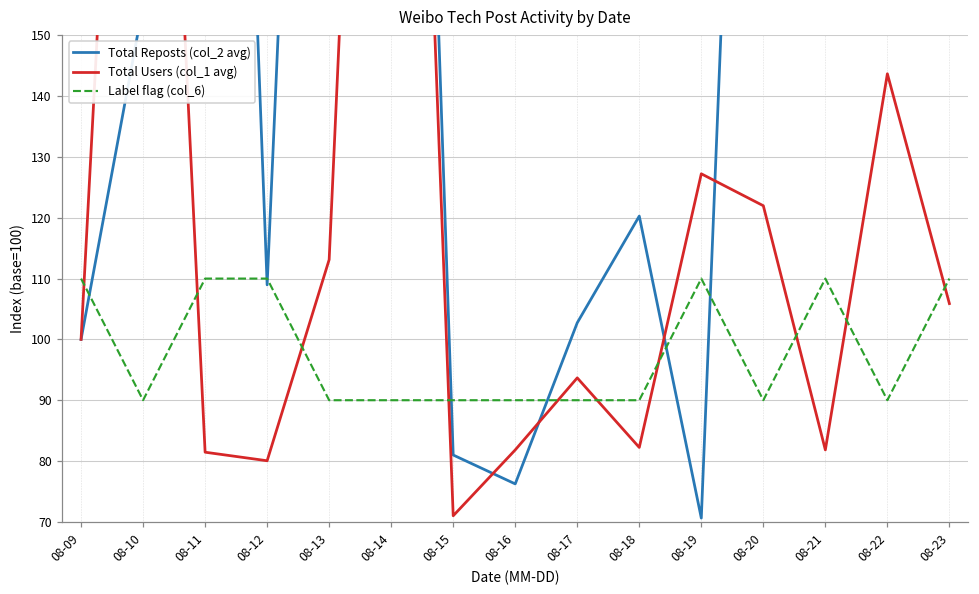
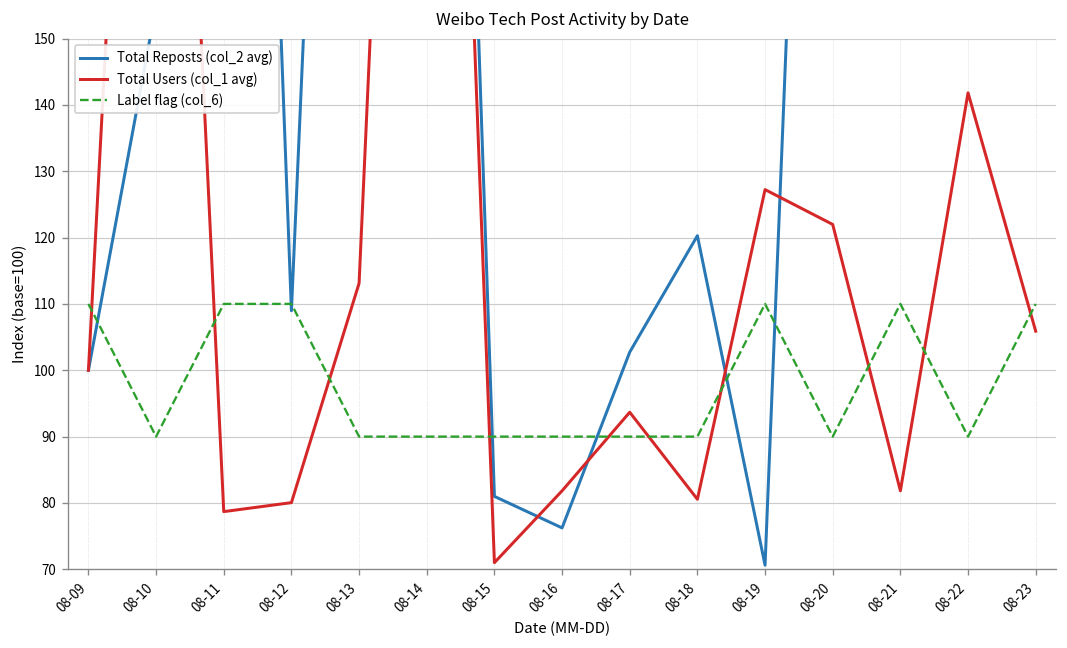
  {
    "Total Reposts (col_2 avg)": {
      "08-12": 109,
      "08-15": 81,
      "08-16": 76,
      "08-17": 103,
      "08-18": 120,
      "08-19": 71
    },
    "Total Users (col_1 avg)": {
-     "08-11": 81,
+     "08-11": 79,
      "08-12": 80,
      "08-13": 113,
      "08-15": 71,
      "08-16": 82,
      "08-17": 94,
-     "08-18": 82,
+     "08-18": 81,
      "08-19": 127,
      "08-20": 122,
      "08-21": 82,
-     "08-22": 144,
+     "08-22": 142,
      "08-23": 106
    },
    "Label flag (col_6)": {
      "08-09": 110,
      "08-10": 90,
      "08-11": 110,
      "08-12": 110,
      "08-13": 90,
      "08-14": 90,
      "08-15": 90,
      "08-16": 90,
      "08-17": 90,
      "08-18": 90,
      "08-19": 110,
      "08-20": 90,
      "08-21": 110,
      "08-22": 90,
      "08-23": 110
    }
  }
